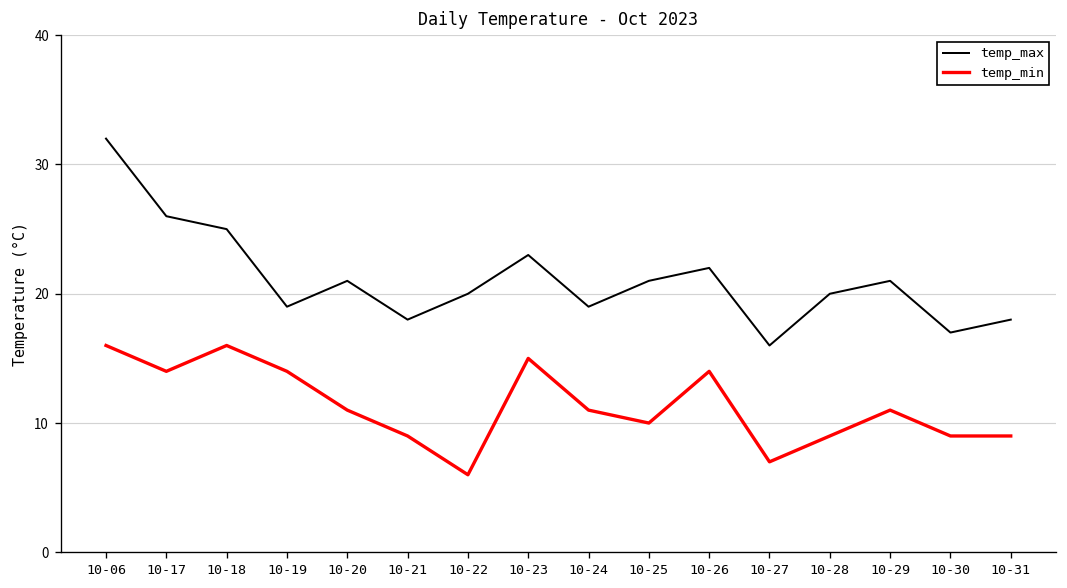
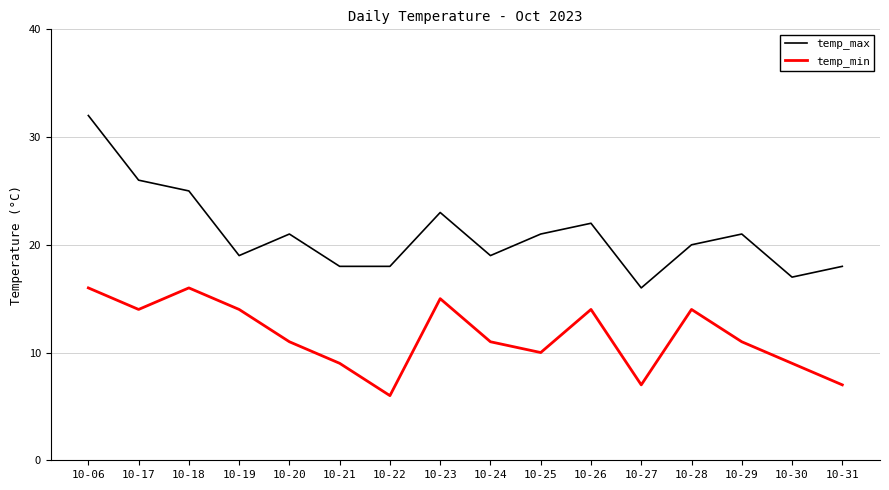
  {
    "temp_max": {
      "10-06": 32,
      "10-17": 26,
      "10-18": 25,
      "10-19": 19,
      "10-20": 21,
      "10-21": 18,
-     "10-22": 20,
+     "10-22": 18,
      "10-23": 23,
      "10-24": 19,
      "10-25": 21,
      "10-26": 22,
      "10-27": 16,
      "10-28": 20,
      "10-29": 21,
      "10-30": 17,
      "10-31": 18
    },
    "temp_min": {
      "10-06": 16,
      "10-17": 14,
      "10-18": 16,
      "10-19": 14,
      "10-20": 11,
      "10-21": 9,
      "10-22": 6,
      "10-23": 15,
      "10-24": 11,
      "10-25": 10,
      "10-26": 14,
      "10-27": 7,
-     "10-28": 9,
+     "10-28": 14,
      "10-29": 11,
      "10-30": 9,
-     "10-31": 9
+     "10-31": 7
    }
  }
